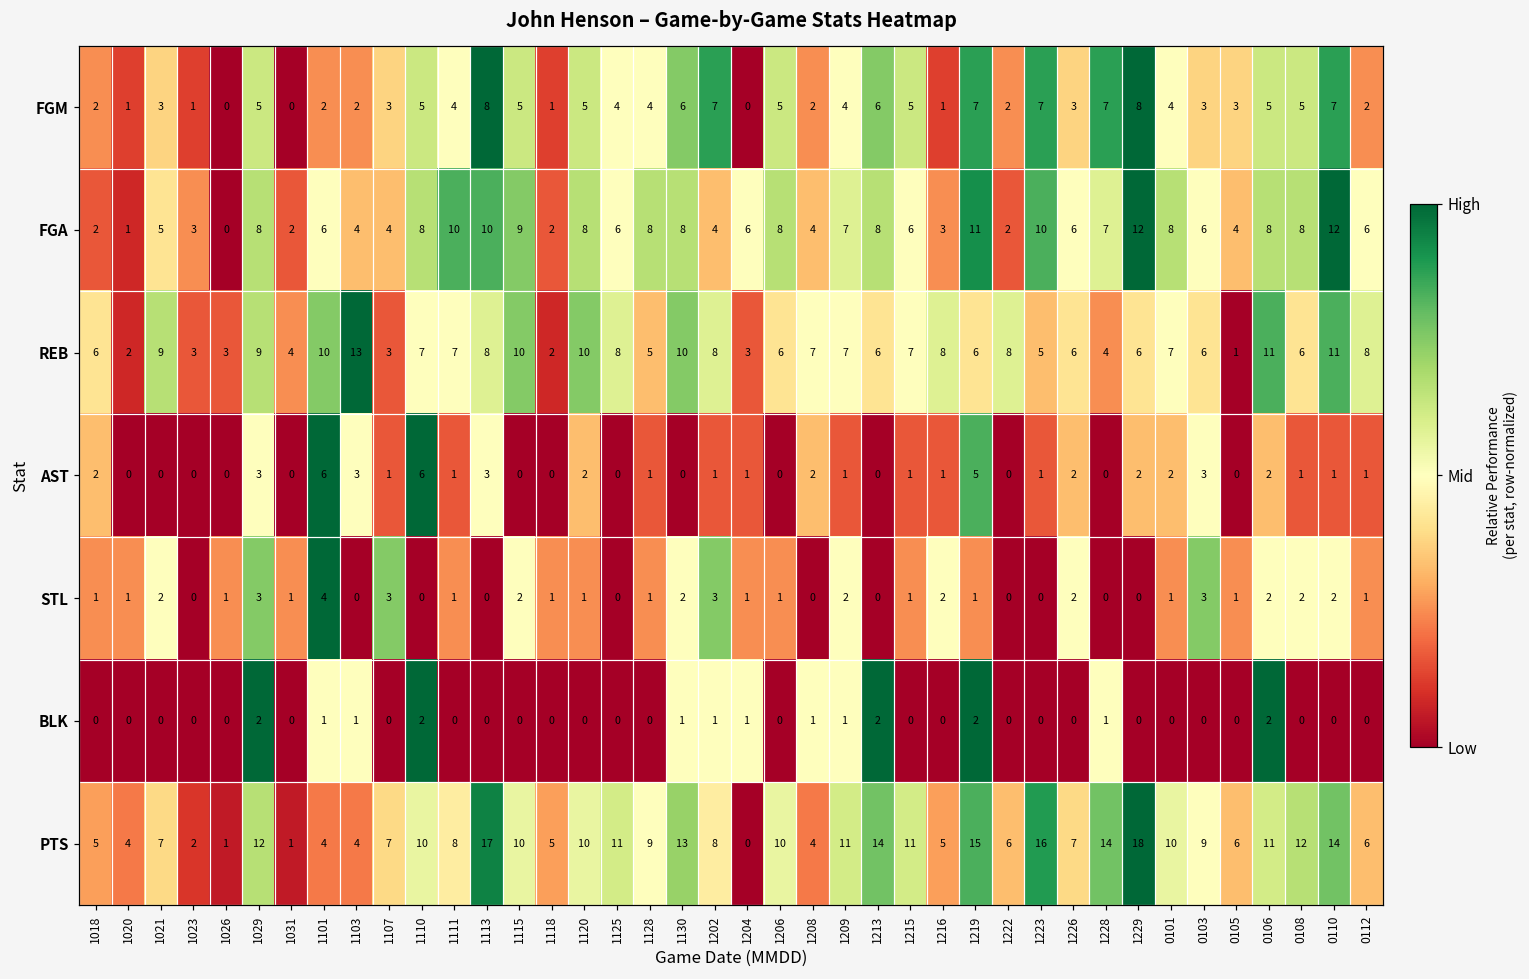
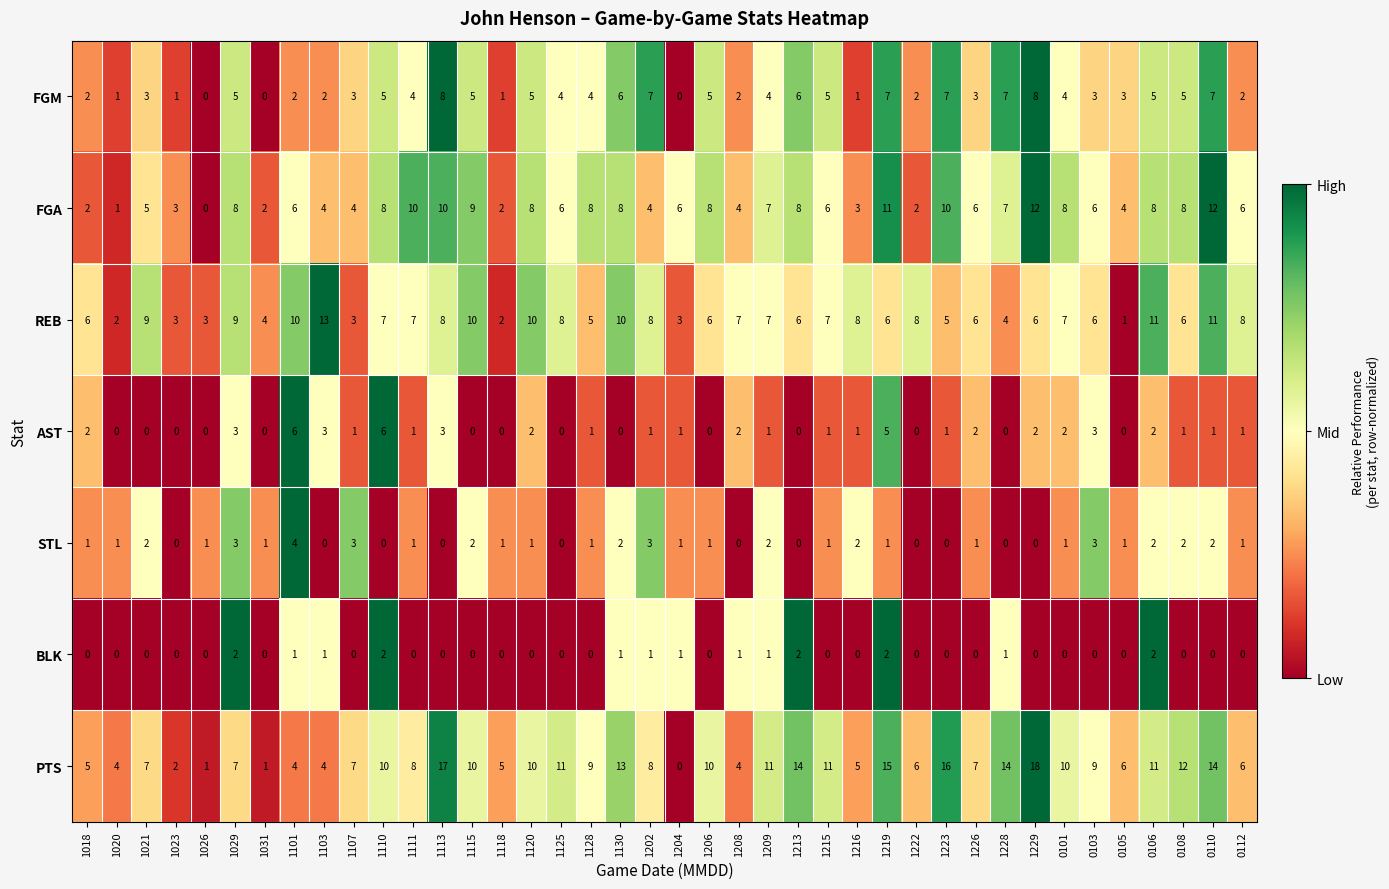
  {
    "STL": {
      "1018": 1,
      "1020": 1,
      "1021": 2,
      "1023": 0,
      "1026": 1,
      "1029": 3,
      "1031": 1,
      "1101": 4,
      "1103": 0,
      "1107": 3,
      "1110": 0,
      "1111": 1,
      "1113": 0,
      "1115": 2,
      "1118": 1,
      "1120": 1,
      "1125": 0,
      "1128": 1,
      "1130": 2,
      "1202": 3,
      "1204": 1,
      "1206": 1,
      "1208": 0,
      "1209": 2,
      "1213": 0,
      "1215": 1,
      "1216": 2,
      "1219": 1,
      "1222": 0,
      "1223": 0,
-     "1226": 2,
+     "1226": 1,
      "1228": 0,
      "1229": 0,
      "0101": 1,
      "0103": 3,
      "0105": 1,
      "0106": 2,
      "0108": 2,
      "0110": 2,
      "0112": 1
    },
    "PTS": {
      "1018": 5,
      "1020": 4,
      "1021": 7,
      "1023": 2,
      "1026": 1,
-     "1029": 12,
+     "1029": 7,
      "1031": 1,
      "1101": 4,
      "1103": 4,
      "1107": 7,
      "1110": 10,
      "1111": 8,
      "1113": 17,
      "1115": 10,
      "1118": 5,
      "1120": 10,
      "1125": 11,
      "1128": 9,
      "1130": 13,
      "1202": 8,
      "1204": 0,
      "1206": 10,
      "1208": 4,
      "1209": 11,
      "1213": 14,
      "1215": 11,
      "1216": 5,
      "1219": 15,
      "1222": 6,
      "1223": 16,
      "1226": 7,
      "1228": 14,
      "1229": 18,
      "0101": 10,
      "0103": 9,
      "0105": 6,
      "0106": 11,
      "0108": 12,
      "0110": 14,
      "0112": 6
    }
  }
